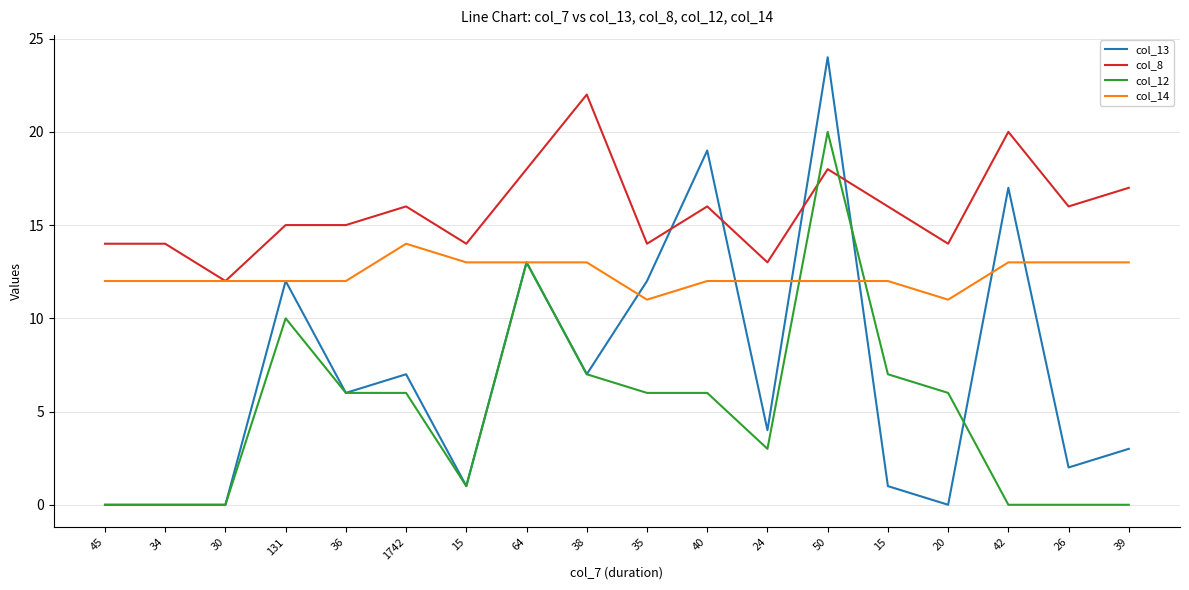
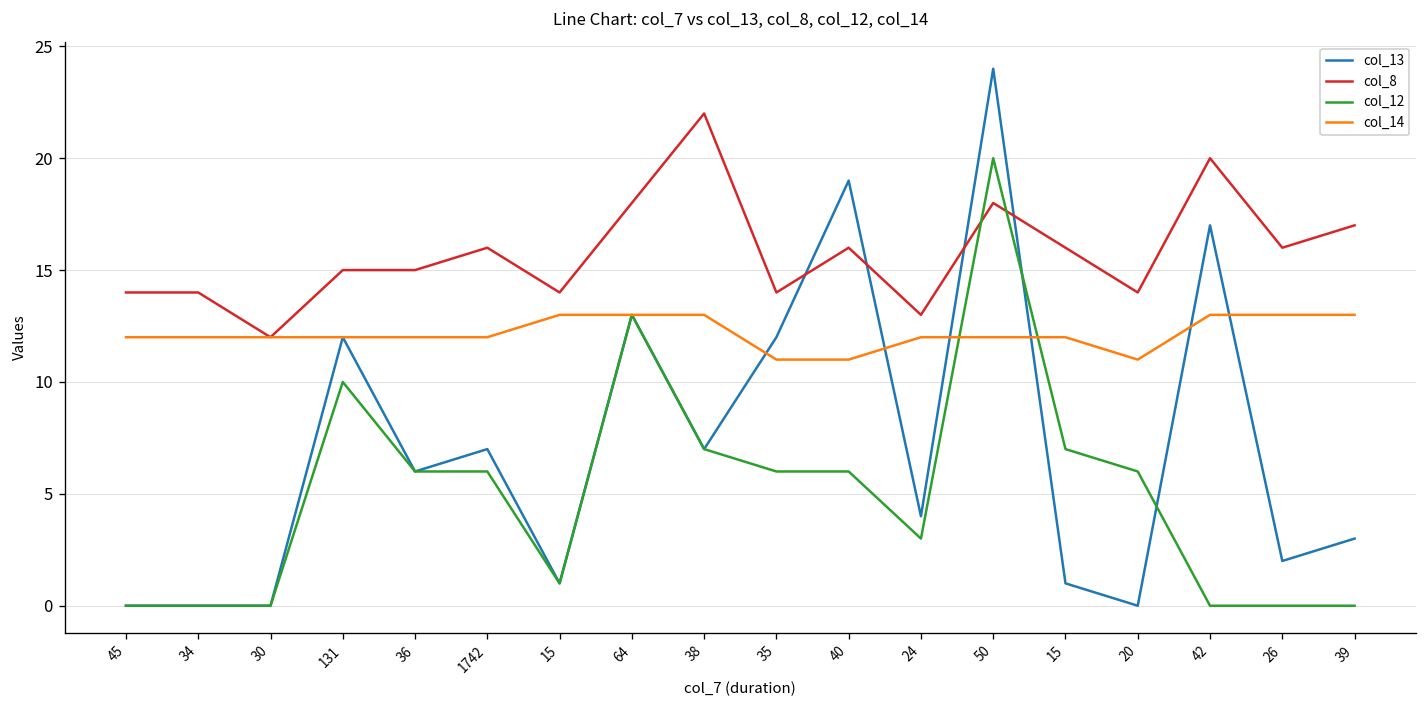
  {
    "col_13": {
      "1742": 7,
      "35": 12,
      "40": 19,
      "24": 4,
      "50": 24,
      "20": 0,
      "42": 17,
      "26": 2,
      "39": 3
    },
    "col_8": {
      "45": 14,
      "34": 14,
      "131": 15,
      "36": 15,
      "1742": 16,
      "64": 18,
      "38": 22,
      "35": 14,
      "40": 16,
      "24": 13,
      "50": 18,
      "20": 14,
      "42": 20,
      "26": 16,
      "39": 17
    },
    "col_12": {
      "131": 10,
      "1742": 6,
      "35": 6,
      "40": 6,
      "24": 3,
      "50": 20,
      "20": 6,
      "42": 0,
      "26": 0,
      "39": 0
    },
    "col_14": {
      "45": 12,
      "34": 12,
      "36": 12,
-     "1742": 14,
+     "1742": 12,
      "38": 13,
      "35": 11,
-     "40": 12,
+     "40": 11,
      "24": 12,
      "50": 12,
      "20": 11,
      "42": 13,
      "26": 13,
      "39": 13
    }
  }
